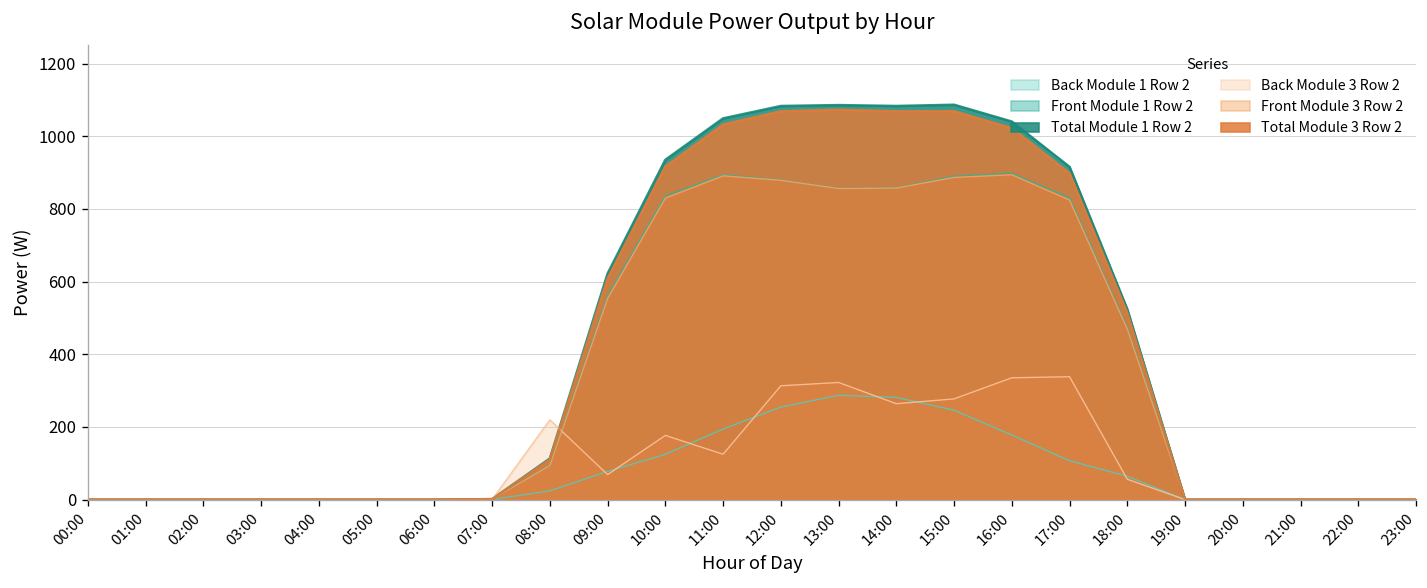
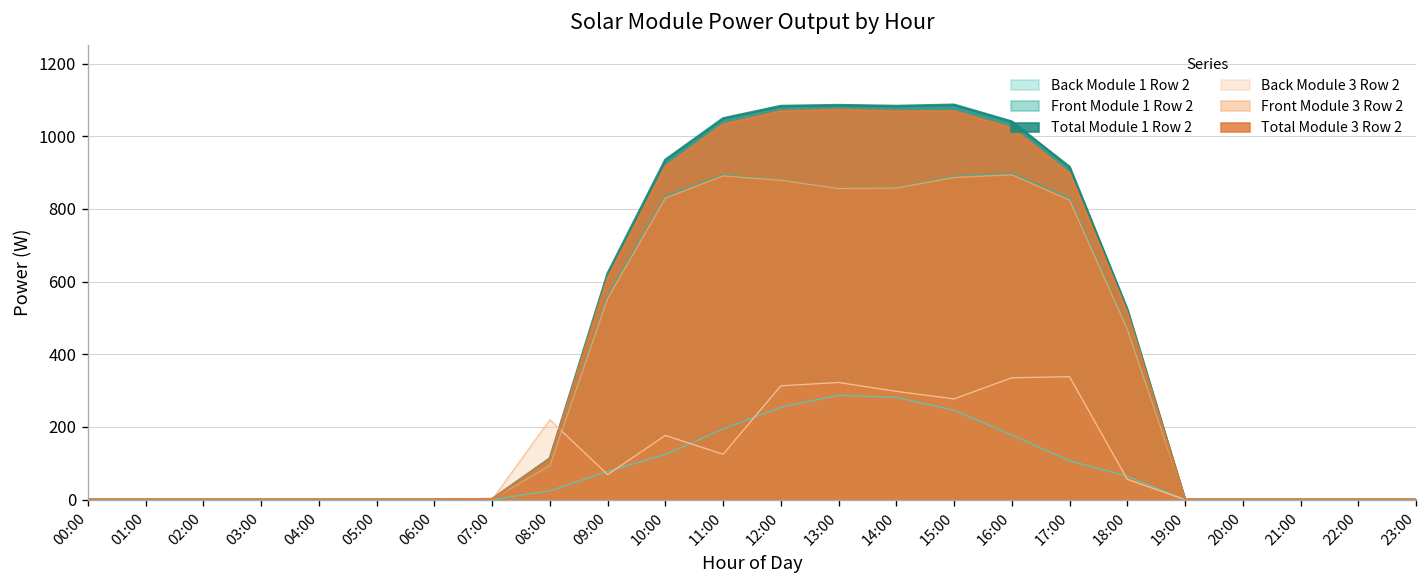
  {
    "Back Module 3 Row 2": {
      "08:00": 220,
      "09:00": 70,
      "10:00": 180,
      "11:00": 120,
      "12:00": 310,
      "13:00": 320,
-     "14:00": 260,
+     "14:00": 300,
      "15:00": 280,
      "16:00": 340,
      "17:00": 340
    }
  }
